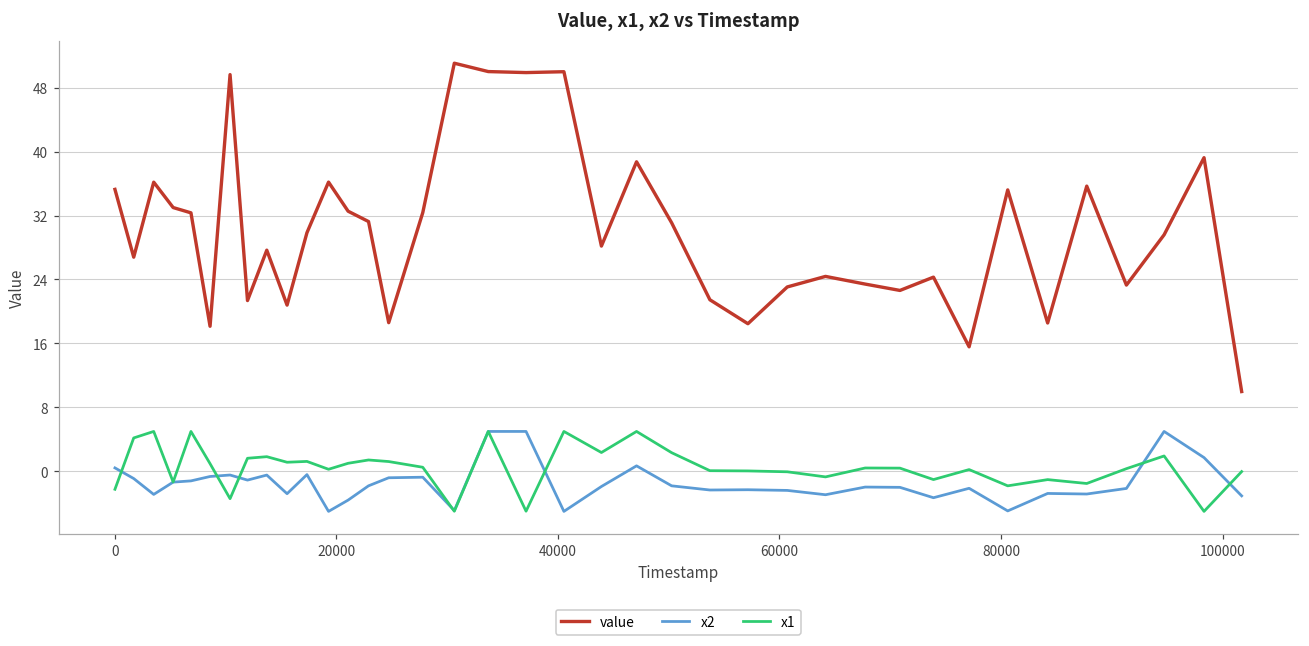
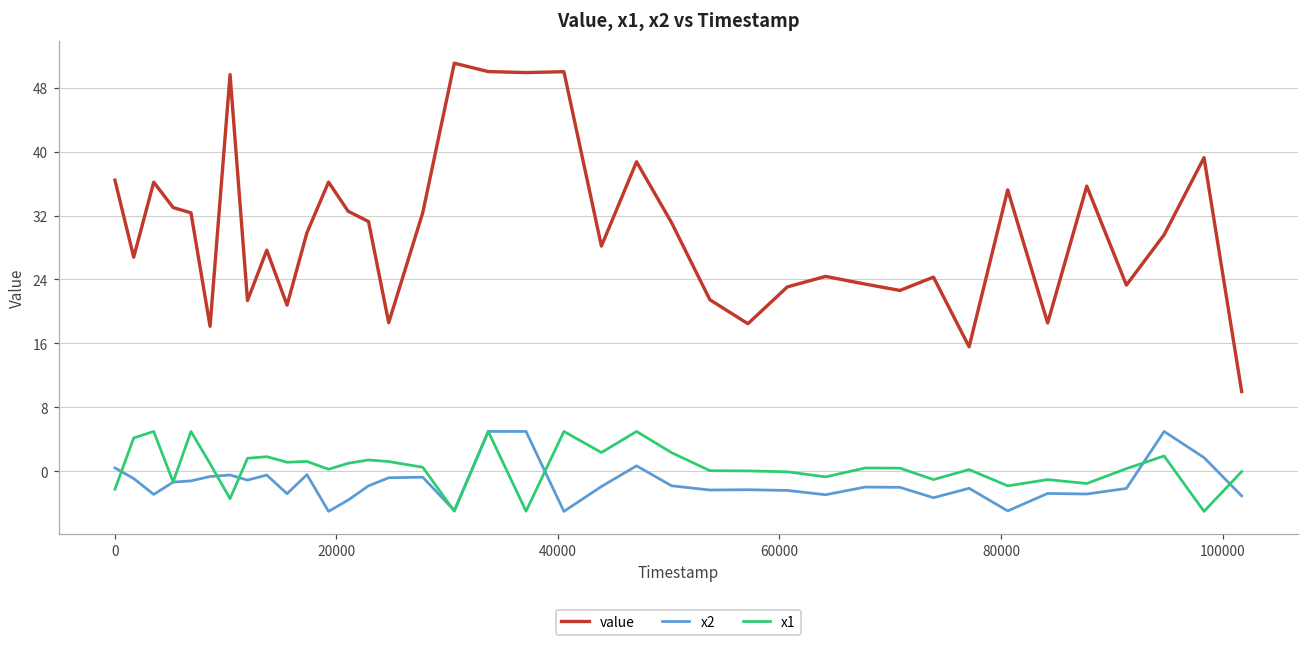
  {
    "value": {
-     "0": 35
+     "0": 36
    },
    "x2": {
      "0": 0
    },
    "x1": {
      "0": -2
    }
  }
